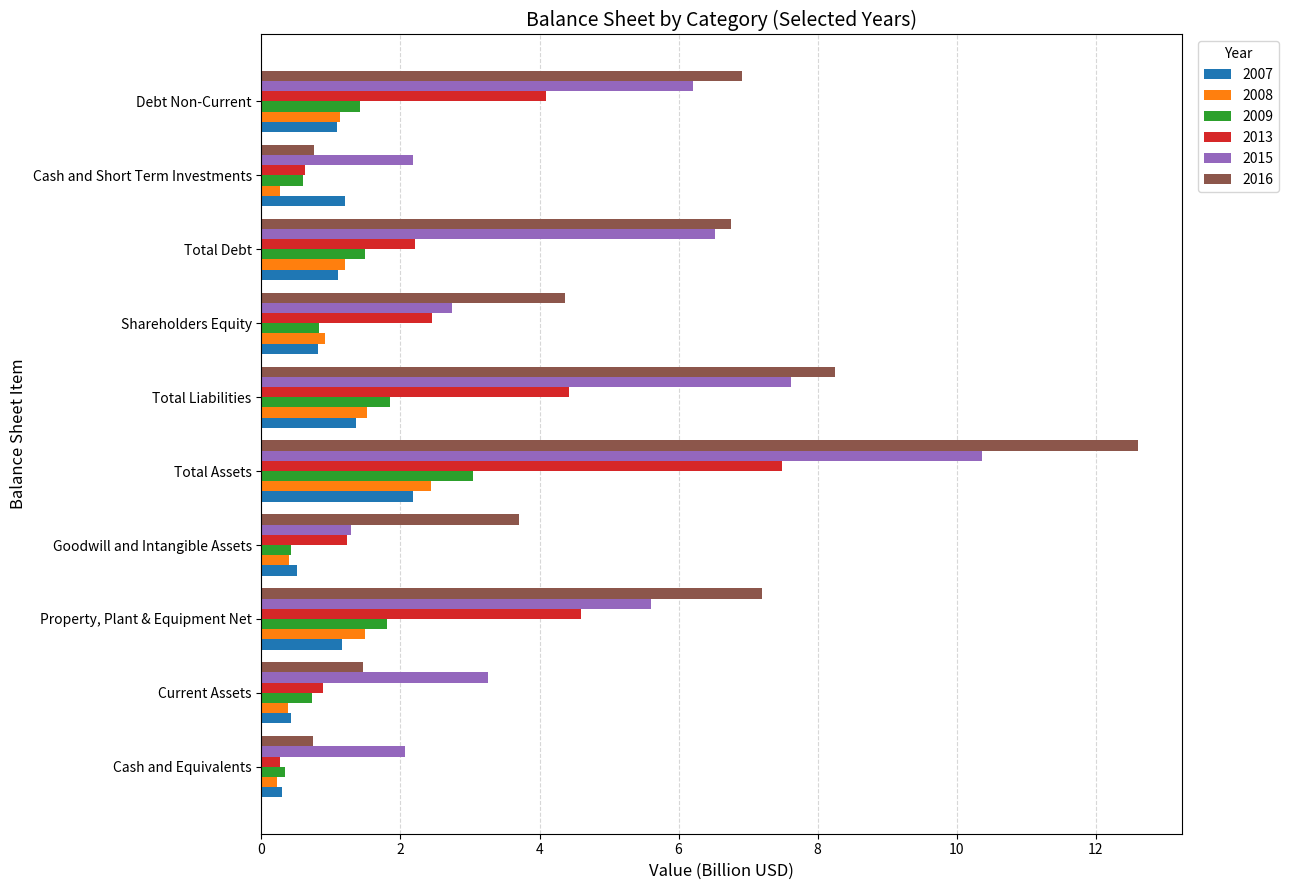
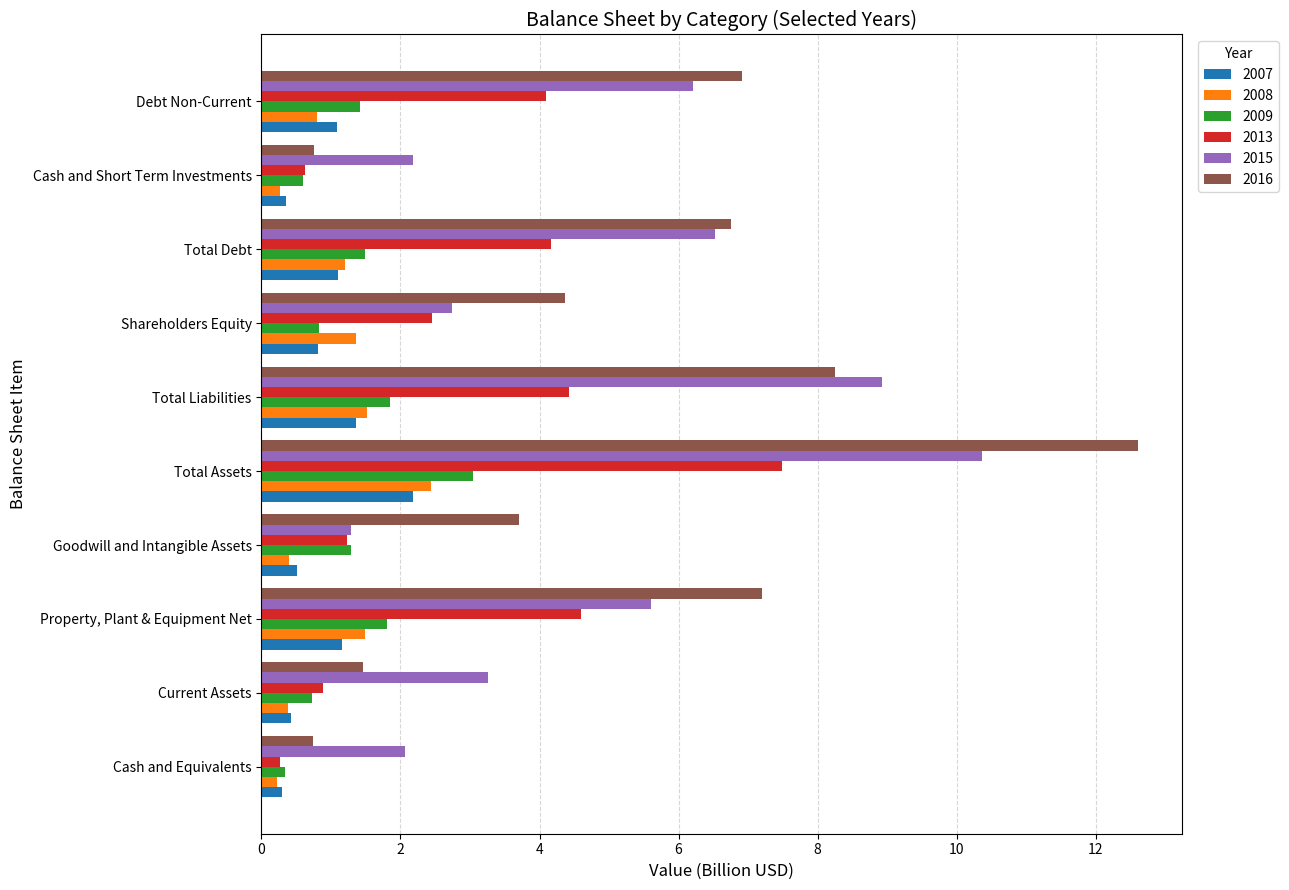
  {
    "2007": {
      "Debt Non-Current": 1.1,
-     "Cash and Short Term Investments": 1.2,
+     "Cash and Short Term Investments": 0.4,
      "Total Debt": 1.1,
      "Shareholders Equity": 0.8,
      "Total Liabilities": 1.4,
      "Total Assets": 2.2,
      "Goodwill and Intangible Assets": 0.5,
      "Property, Plant & Equipment Net": 1.2,
      "Current Assets": 0.4,
      "Cash and Equivalents": 0.3
    },
    "2008": {
-     "Debt Non-Current": 1.1,
+     "Debt Non-Current": 0.8,
      "Cash and Short Term Investments": 0.3,
      "Total Debt": 1.2,
-     "Shareholders Equity": 0.9,
+     "Shareholders Equity": 1.4,
      "Total Liabilities": 1.5,
      "Total Assets": 2.4,
      "Goodwill and Intangible Assets": 0.4,
      "Property, Plant & Equipment Net": 1.5,
      "Current Assets": 0.4,
      "Cash and Equivalents": 0.2
    },
    "2009": {
      "Debt Non-Current": 1.4,
      "Cash and Short Term Investments": 0.6,
      "Total Debt": 1.5,
      "Shareholders Equity": 0.8,
      "Total Liabilities": 1.9,
      "Total Assets": 3.0,
-     "Goodwill and Intangible Assets": 0.4,
+     "Goodwill and Intangible Assets": 1.3,
      "Property, Plant & Equipment Net": 1.8,
      "Current Assets": 0.7,
      "Cash and Equivalents": 0.3
    },
    "2013": {
      "Debt Non-Current": 4.1,
      "Cash and Short Term Investments": 0.6,
-     "Total Debt": 2.2,
+     "Total Debt": 4.2,
      "Shareholders Equity": 2.5,
      "Total Liabilities": 4.4,
      "Total Assets": 7.5,
      "Goodwill and Intangible Assets": 1.2,
      "Property, Plant & Equipment Net": 4.6,
      "Current Assets": 0.9,
      "Cash and Equivalents": 0.3
    },
    "2015": {
      "Debt Non-Current": 6.2,
      "Cash and Short Term Investments": 2.2,
      "Total Debt": 6.5,
      "Shareholders Equity": 2.7,
-     "Total Liabilities": 7.6,
+     "Total Liabilities": 8.9,
      "Total Assets": 10.4,
      "Goodwill and Intangible Assets": 1.3,
      "Property, Plant & Equipment Net": 5.6,
      "Current Assets": 3.3,
      "Cash and Equivalents": 2.1
    },
    "2016": {
      "Debt Non-Current": 6.9,
      "Cash and Short Term Investments": 0.8,
      "Total Debt": 6.8,
      "Shareholders Equity": 4.4,
      "Total Liabilities": 8.2,
      "Total Assets": 12.6,
      "Goodwill and Intangible Assets": 3.7,
      "Property, Plant & Equipment Net": 7.2,
      "Current Assets": 1.5,
      "Cash and Equivalents": 0.7
    }
  }
